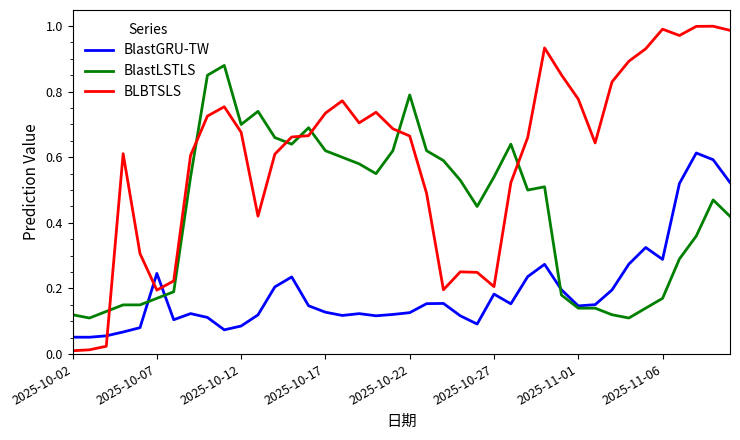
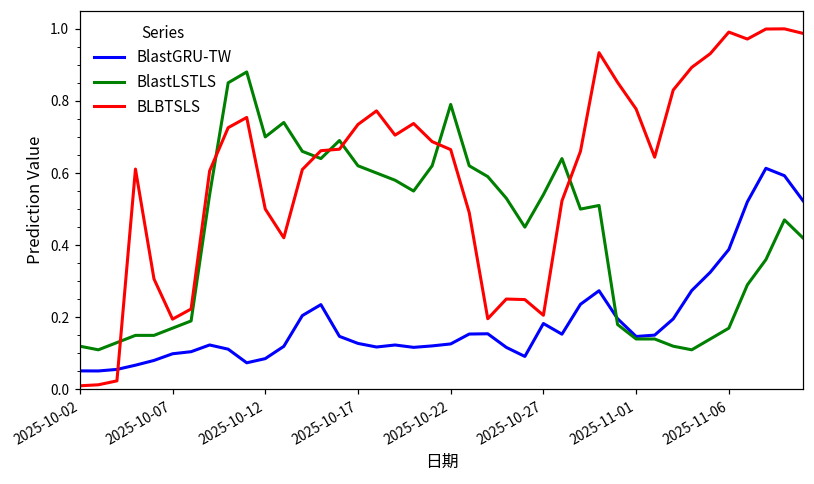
  {
    "BlastGRU-TW": {
      "2025-10-02": 0.05,
-     "2025-10-07": 0.25,
+     "2025-10-07": 0.10,
      "2025-10-12": 0.09,
      "2025-10-17": 0.13,
      "2025-10-22": 0.13,
      "2025-10-27": 0.18,
-     "2025-11-06": 0.29
+     "2025-11-06": 0.39
    },
    "BlastLSTLS": {
      "2025-10-02": 0.12,
      "2025-10-07": 0.17,
      "2025-10-12": 0.70,
      "2025-10-17": 0.62,
      "2025-10-22": 0.79,
      "2025-10-27": 0.54,
      "2025-11-06": 0.17
    },
    "BLBTSLS": {
      "2025-10-02": 0.01,
      "2025-10-07": 0.19,
-     "2025-10-12": 0.68,
+     "2025-10-12": 0.50,
      "2025-10-17": 0.73,
      "2025-10-22": 0.66,
      "2025-10-27": 0.21,
      "2025-11-01": 0.78,
      "2025-11-06": 0.99
    }
  }
